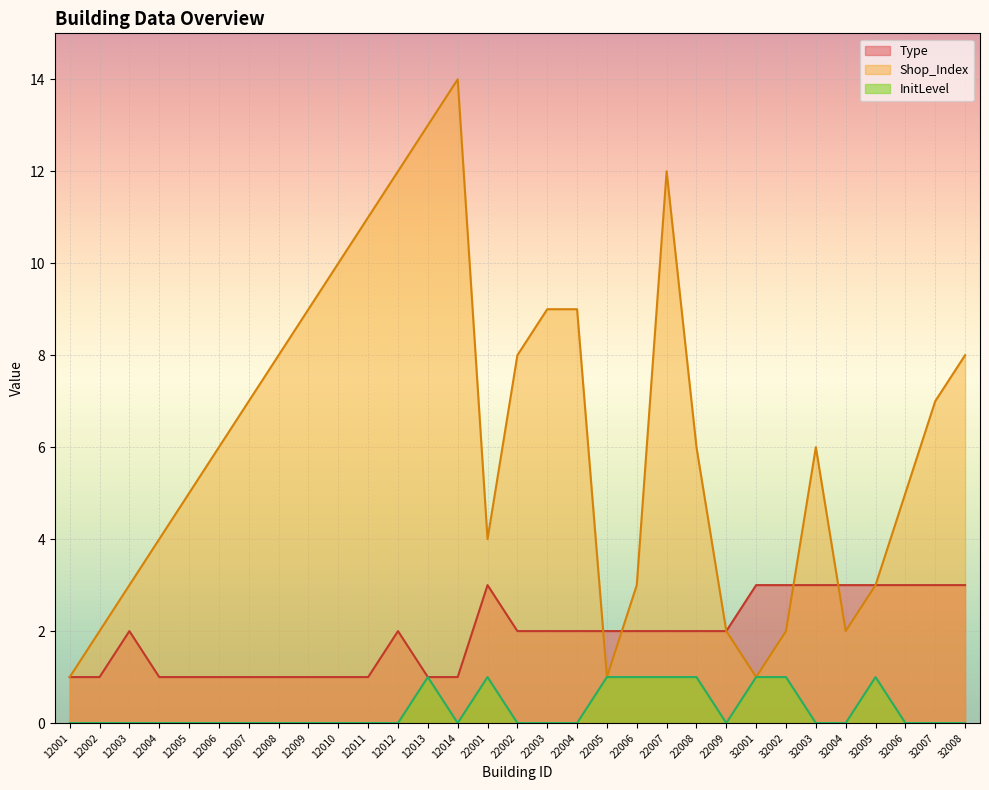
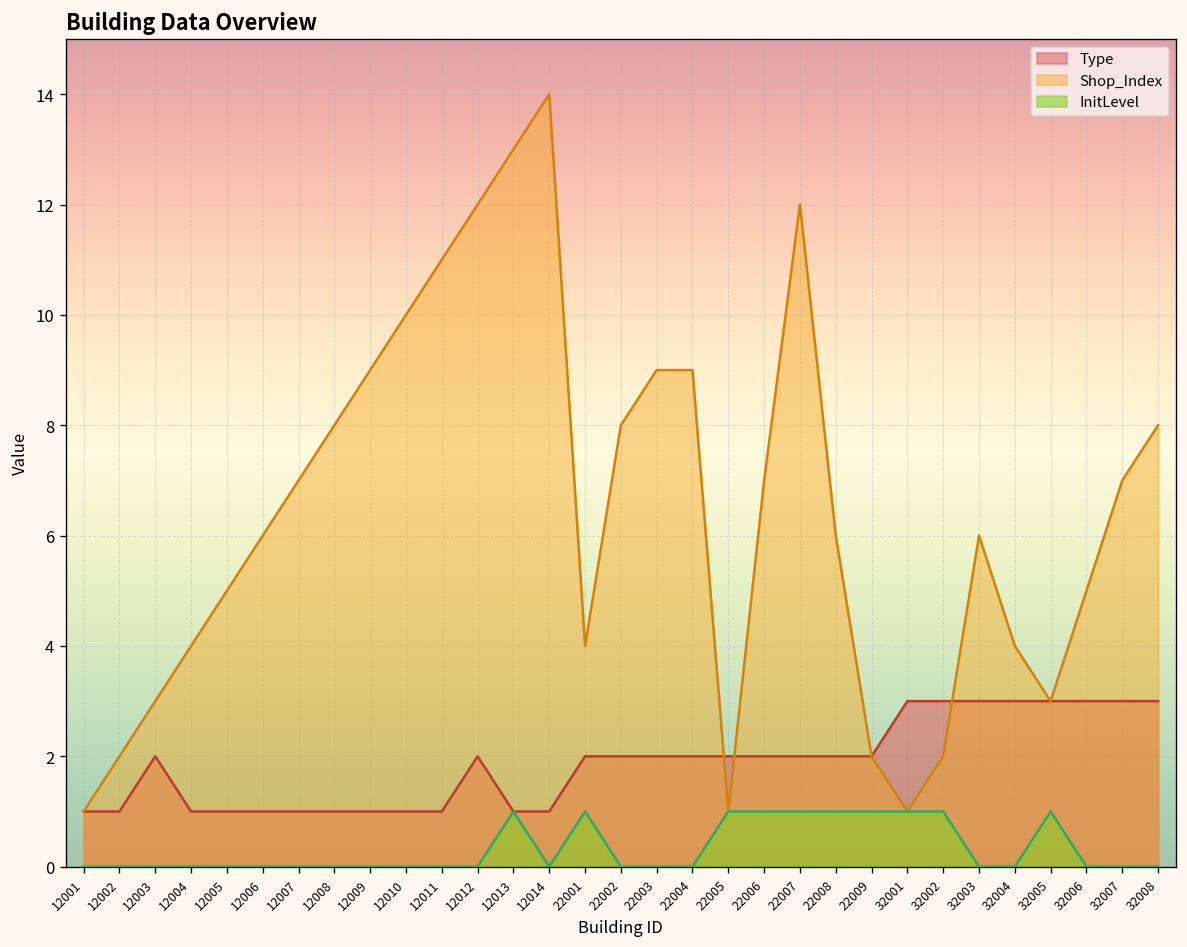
  {
    "Type": {
      "12002": 1,
      "12003": 2,
      "12004": 1,
      "12005": 1,
      "12006": 1,
      "12007": 1,
      "12008": 1,
      "12009": 1,
      "12010": 1,
      "12011": 1,
      "12012": 2,
      "12014": 1,
-     "22001": 3,
+     "22001": 2,
      "22002": 2,
      "22003": 2,
      "22004": 2,
      "22005": 2,
      "22006": 2,
      "22007": 2,
      "22008": 2,
      "32001": 3,
      "32002": 3,
      "32003": 3,
      "32004": 3,
      "32006": 3,
      "32007": 3,
      "32008": 3
    },
    "Shop_Index": {
      "12002": 2,
      "12003": 3,
      "12004": 4,
      "12005": 5,
      "12006": 6,
      "12007": 7,
      "12008": 8,
      "12009": 9,
      "12010": 10,
      "12011": 11,
      "12012": 12,
      "12013": 13,
      "12014": 14,
      "22001": 4,
      "22002": 8,
      "22003": 9,
      "22004": 9,
-     "22006": 3,
+     "22006": 7,
      "22007": 12,
      "22008": 6,
      "32002": 2,
      "32003": 6,
-     "32004": 2,
+     "32004": 4,
      "32006": 5,
      "32007": 7,
      "32008": 8
    },
    "InitLevel": {
      "12001": 0,
      "12002": 0,
      "12003": 0,
      "12004": 0,
      "12005": 0,
      "12006": 0,
      "12007": 0,
      "12008": 0,
      "12009": 0,
      "12010": 0,
      "12011": 0,
      "12012": 0,
      "12014": 0,
      "22001": 1,
      "22002": 0,
      "22003": 0,
      "22004": 0,
      "22006": 1,
      "22007": 1,
      "22008": 1,
-     "22009": 0,
+     "22009": 1,
      "32002": 1,
      "32003": 0,
      "32004": 0,
      "32005": 1,
      "32006": 0,
      "32007": 0,
      "32008": 0
    }
  }
